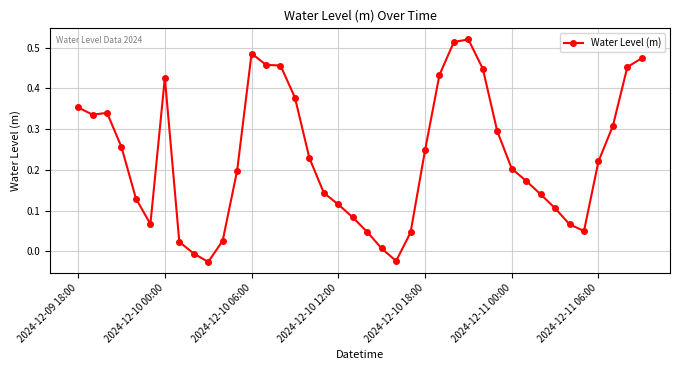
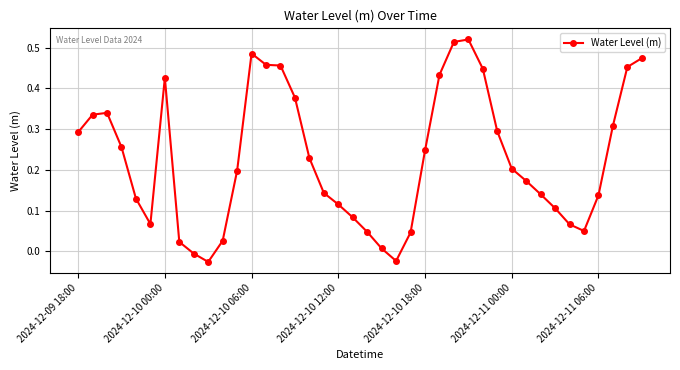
  {
-   "2024-12-09 18:00": 0.35,
+   "2024-12-09 18:00": 0.29,
    "2024-12-10 00:00": 0.43,
    "2024-12-10 06:00": 0.49,
    "2024-12-10 12:00": 0.12,
    "2024-12-10 18:00": 0.25,
    "2024-12-11 00:00": 0.20,
-   "2024-12-11 06:00": 0.22
+   "2024-12-11 06:00": 0.14
  }
